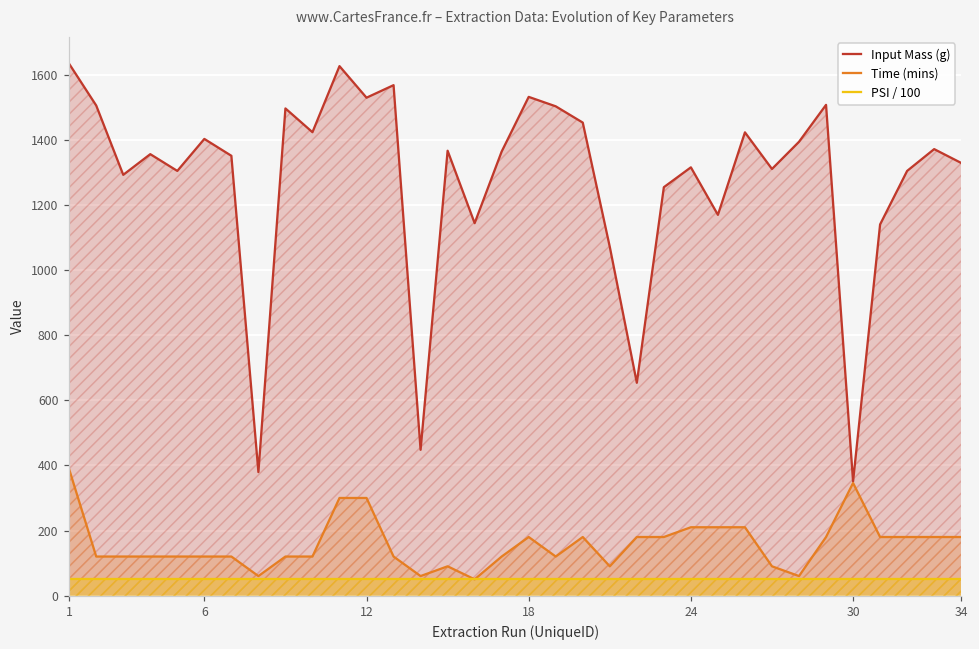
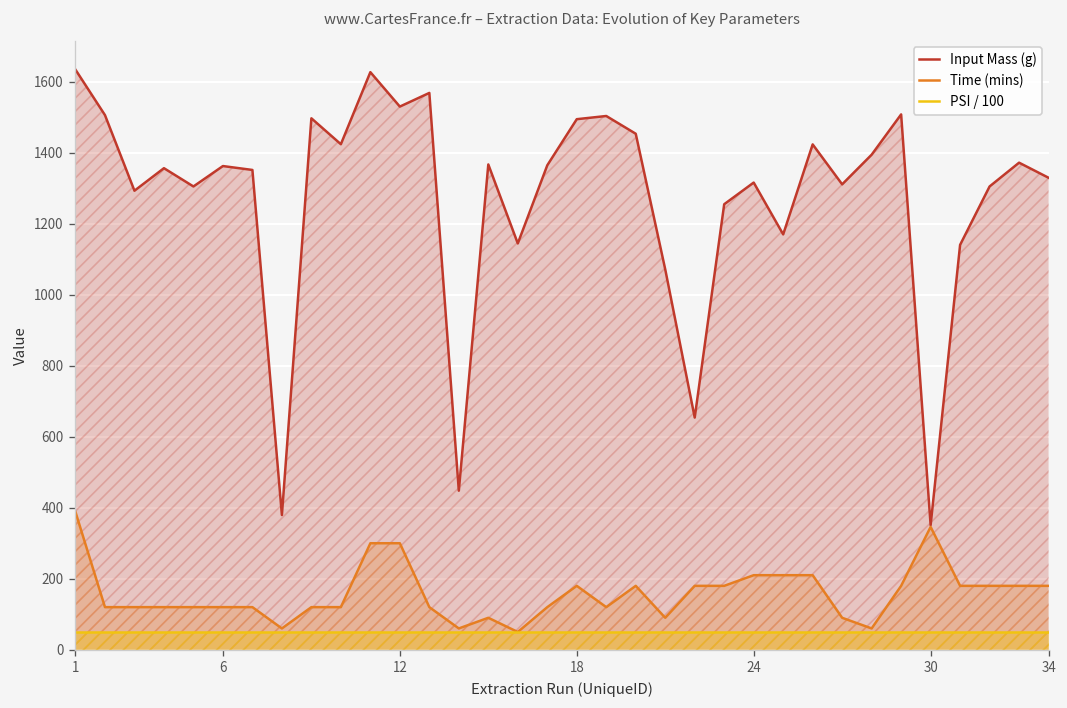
  {
    "Input Mass (g)": {
      "1": 1630,
-     "6": 1400,
+     "6": 1360,
      "12": 1530,
-     "18": 1530,
+     "18": 1490,
      "24": 1320,
      "34": 1330
    },
    "Time (mins)": {
      "1": 390,
      "6": 120,
      "12": 300,
      "18": 180,
      "24": 210,
      "34": 180
    },
    "PSI / 100": {
      "1": 50,
      "6": 50,
      "12": 50,
      "18": 50,
      "24": 50,
      "30": 50,
      "34": 50
    }
  }
